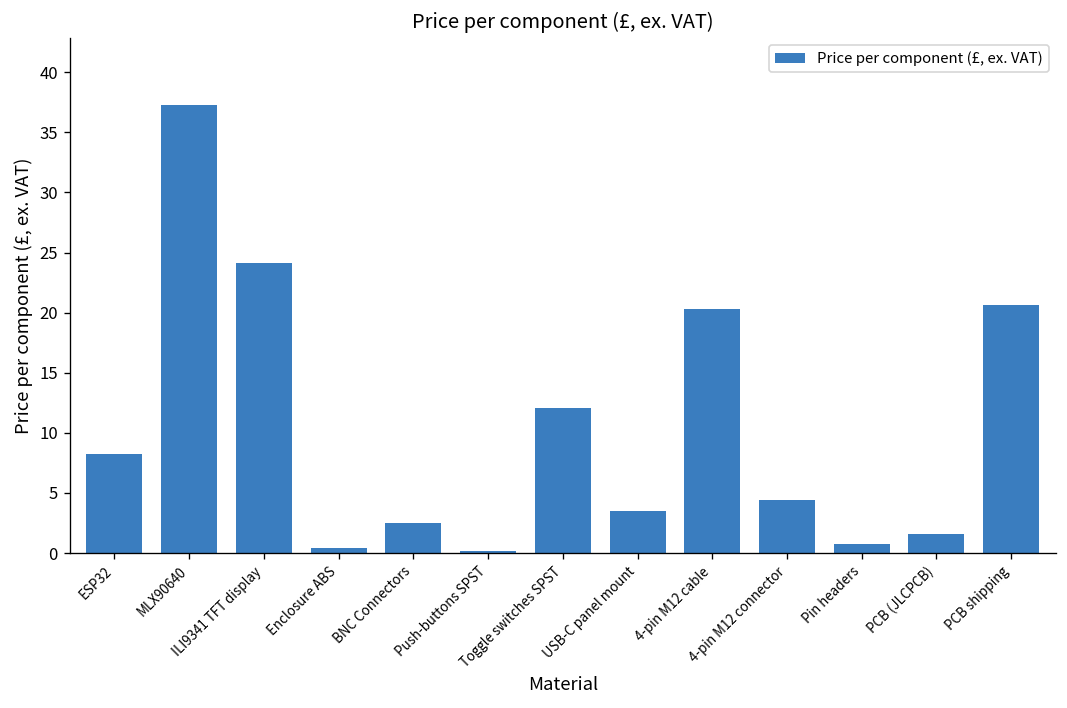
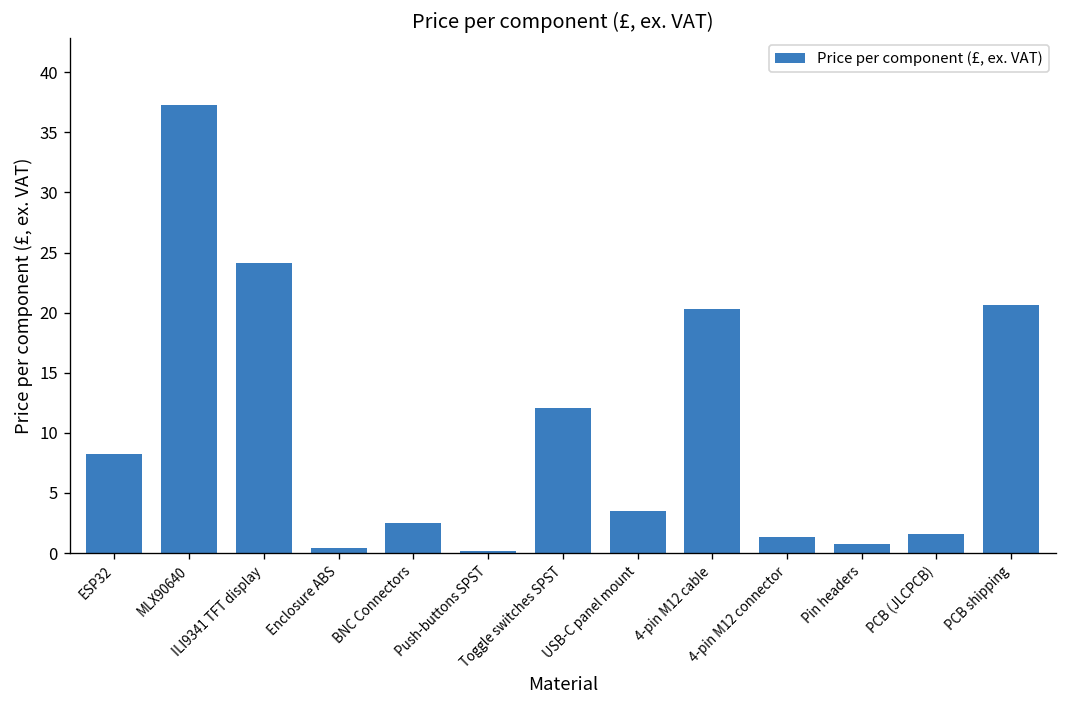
  {
    "ESP32": 8.2,
    "MLX90640": 37.3,
    "ILI9341 TFT display": 24.1,
    "Enclosure ABS": 0.4,
    "BNC Connectors": 2.5,
    "Toggle switches SPST": 12.0,
    "USB-C panel mount": 3.5,
    "4-pin M12 cable": 20.3,
-   "4-pin M12 connector": 4.4,
+   "4-pin M12 connector": 1.3,
    "Pin headers": 0.7,
    "PCB (JLCPCB)": 1.6,
    "PCB shipping": 20.6
  }
